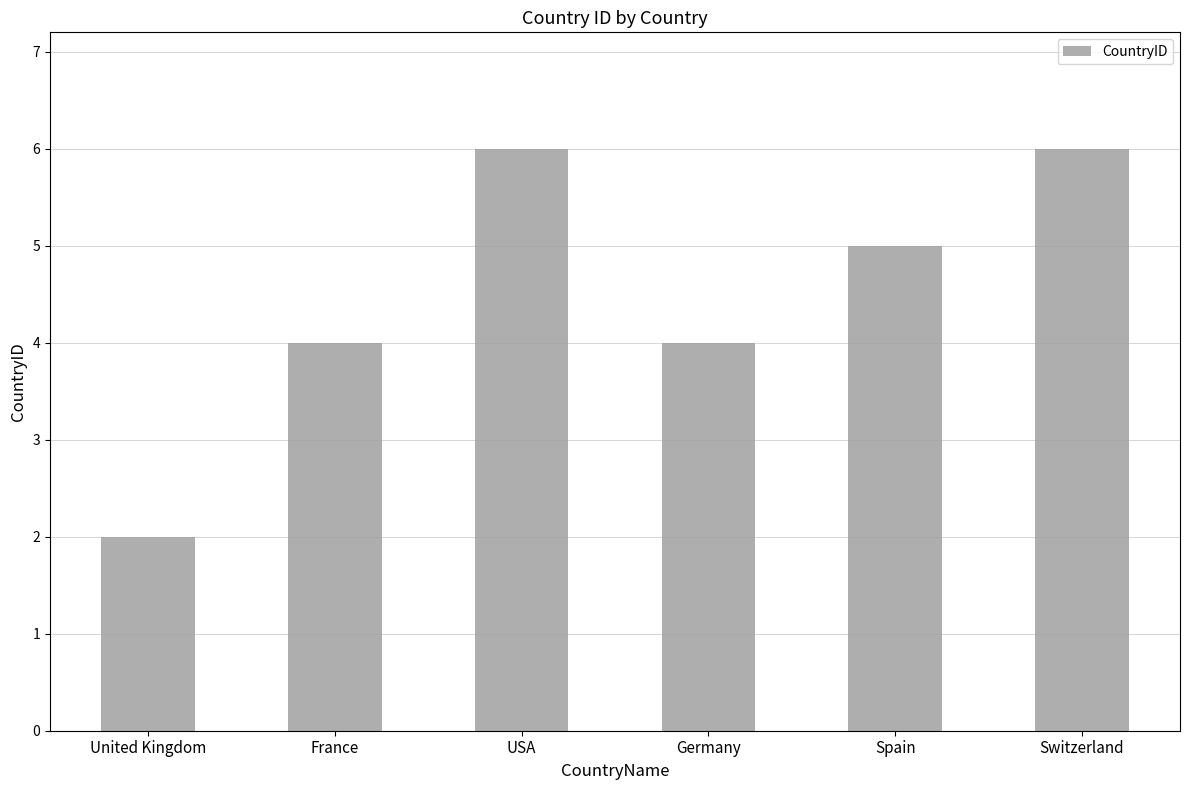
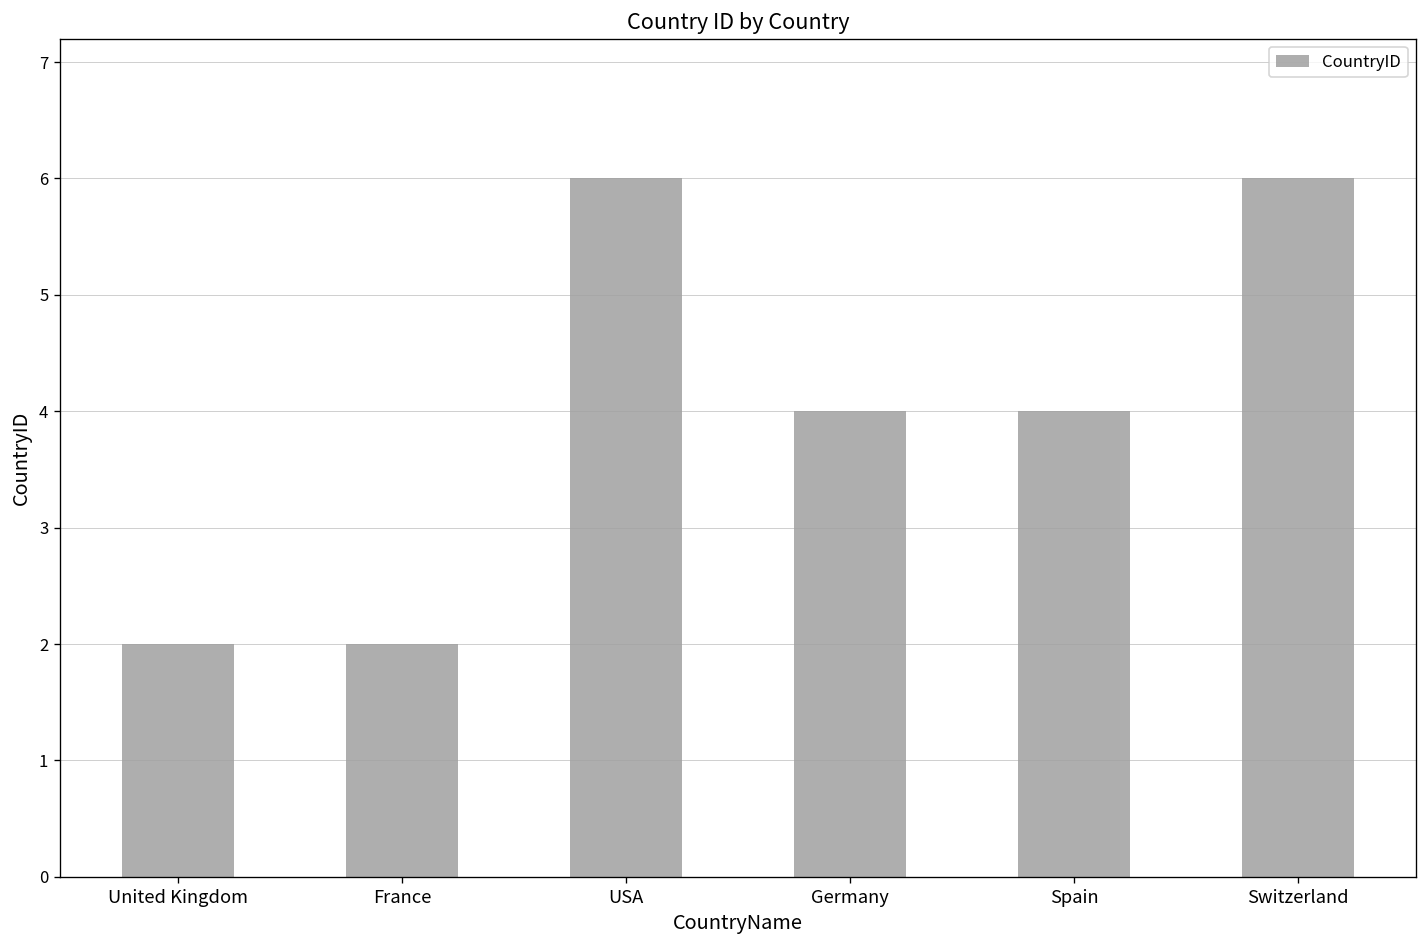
  {
    "United Kingdom": 2,
-   "France": 4,
+   "France": 2,
    "USA": 6,
    "Germany": 4,
-   "Spain": 5,
+   "Spain": 4,
    "Switzerland": 6
  }
